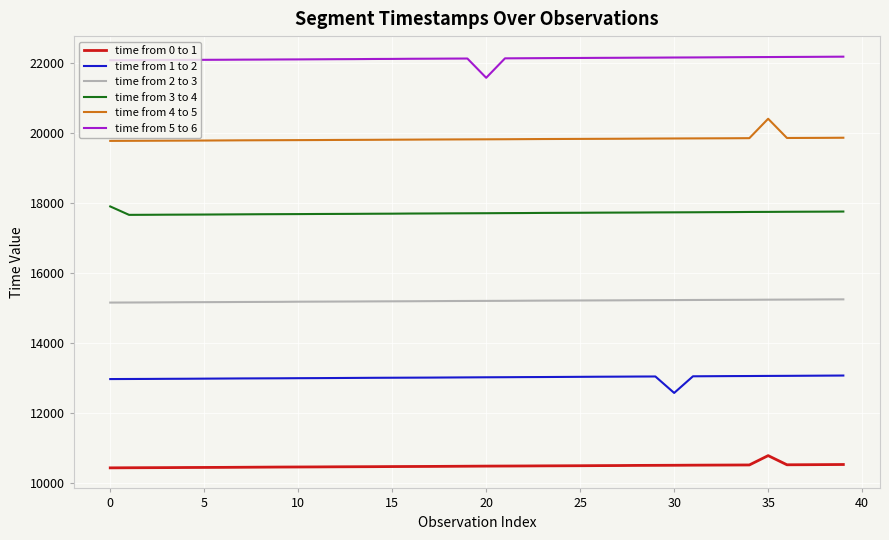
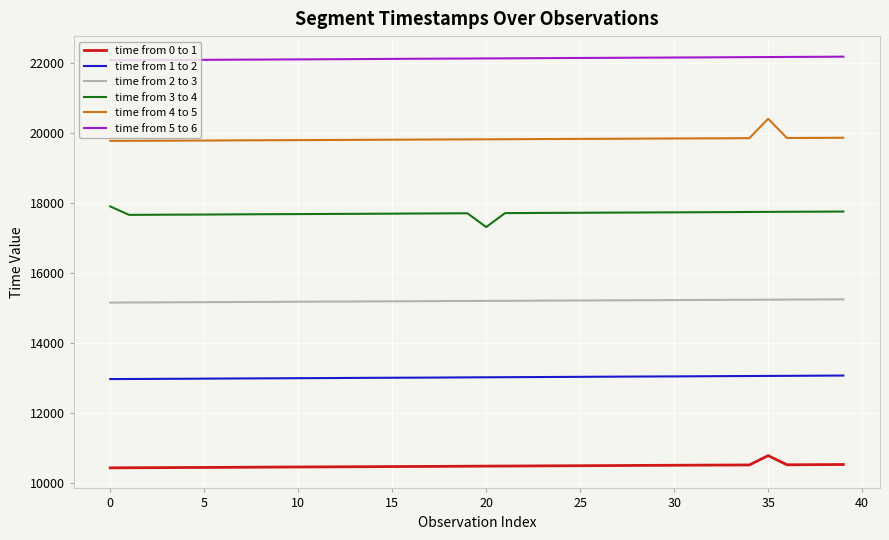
  {
    "time from 0 to 1": {
      "0": 10400,
      "5": 10400,
      "10": 10400,
      "15": 10500,
      "20": 10500,
      "25": 10500,
      "30": 10500,
      "35": 10800
    },
    "time from 1 to 2": {
      "0": 13000,
      "5": 13000,
      "10": 13000,
      "15": 13000,
      "20": 13000,
      "25": 13000,
-     "30": 12600,
+     "30": 13000,
      "35": 13100
    },
    "time from 2 to 3": {
      "0": 15100,
      "5": 15200,
      "10": 15200,
      "15": 15200,
      "20": 15200,
      "25": 15200,
      "30": 15200,
      "35": 15200
    },
    "time from 3 to 4": {
      "0": 17900,
      "5": 17700,
      "10": 17700,
      "15": 17700,
-     "20": 17700,
+     "20": 17300,
      "25": 17700,
      "30": 17700,
      "35": 17700
    },
    "time from 4 to 5": {
      "0": 19800,
      "5": 19800,
      "10": 19800,
      "15": 19800,
      "20": 19800,
      "25": 19800,
      "30": 19800,
      "35": 20400
    },
    "time from 5 to 6": {
      "5": 22100,
      "10": 22100,
      "15": 22100,
-     "20": 21600,
+     "20": 22100,
      "25": 22100,
      "30": 22200,
      "35": 22200
    }
  }
